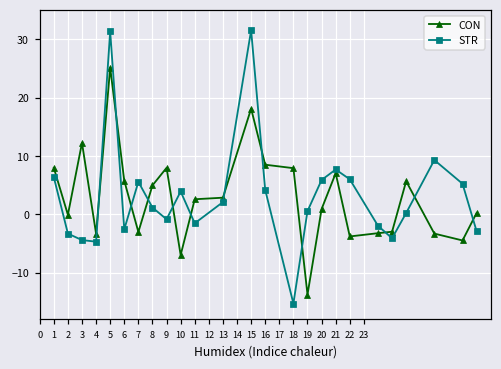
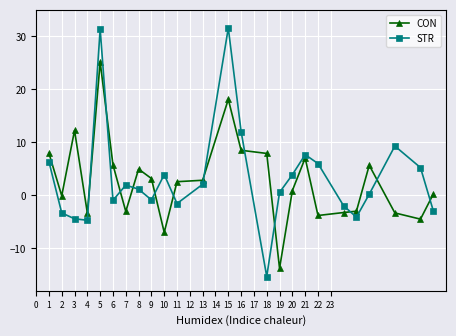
  {
    "CON": {
      "1": 8,
      "2": 0,
      "3": 12,
      "4": -3,
      "5": 25,
      "6": 6,
      "7": -3,
      "8": 5,
-     "9": 8,
+     "9": 3,
      "10": -7,
      "11": 3,
      "13": 3,
      "15": 18,
      "16": 9,
      "18": 8,
      "19": -14,
      "20": 1,
      "21": 7,
      "22": -4
    },
    "STR": {
      "1": 6,
      "2": -3,
      "3": -4,
      "4": -5,
      "5": 31,
-     "6": -3,
-     "7": 6,
+     "6": -1,
+     "7": 2,
      "8": 1,
      "9": -1,
      "10": 4,
      "11": -2,
      "13": 2,
      "15": 32,
-     "16": 4,
+     "16": 12,
      "18": -15,
      "19": 1,
-     "20": 6,
+     "20": 4,
      "21": 8,
      "22": 6
    }
  }
